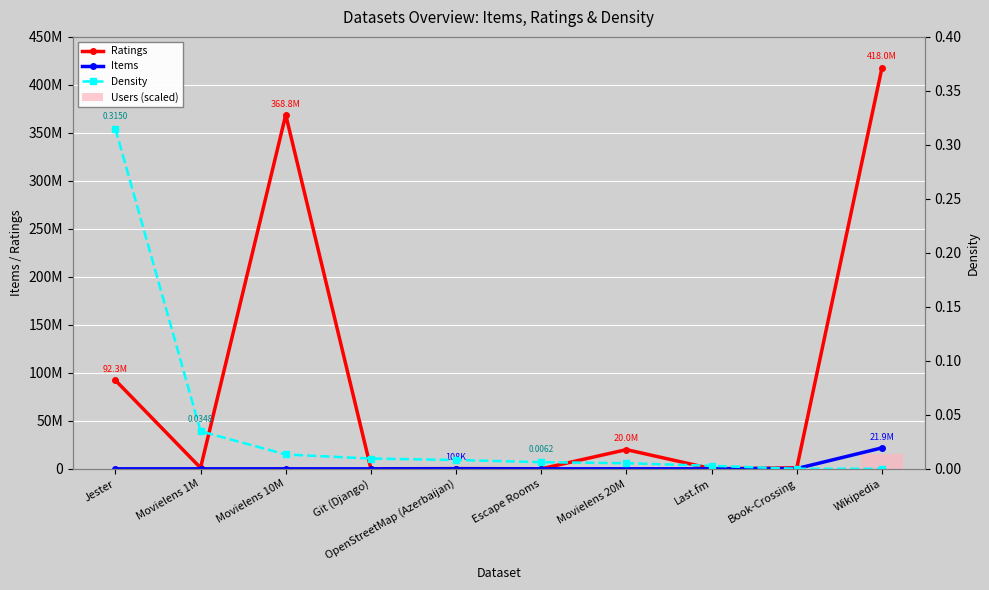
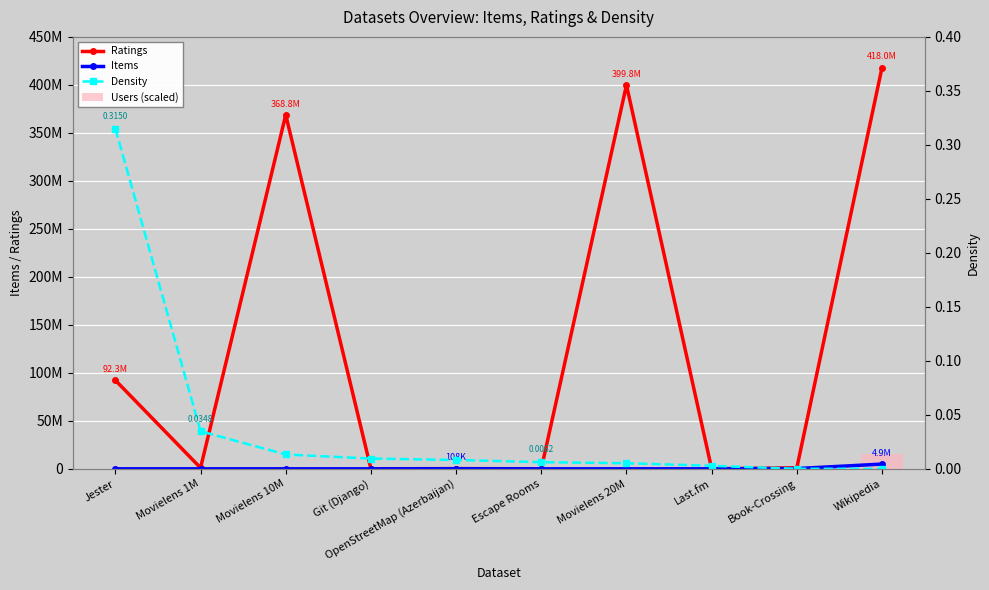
  {
    "Ratings": {
      "Jester": "92.3M",
      "Movielens 10M": "368.8M",
-     "Movielens 20M": "20.0M",
+     "Movielens 20M": "399.8M",
      "Wikipedia": "418.0M"
    },
    "Items": {
-     "Wikipedia": "21.9M"
+     "Wikipedia": "4.9M"
    },
    "Density": {
      "Jester": "0.3150",
      "Movielens 1M": "0.0348",
      "Escape Rooms": "0.0062"
    }
  }
